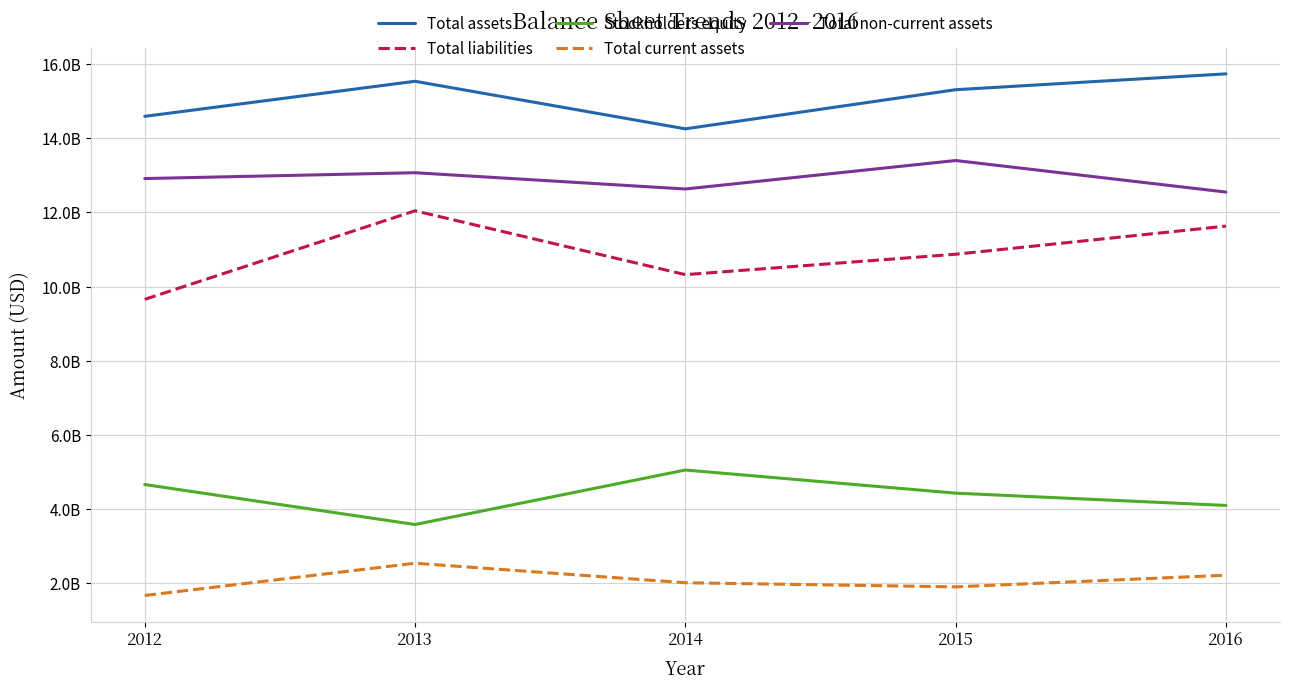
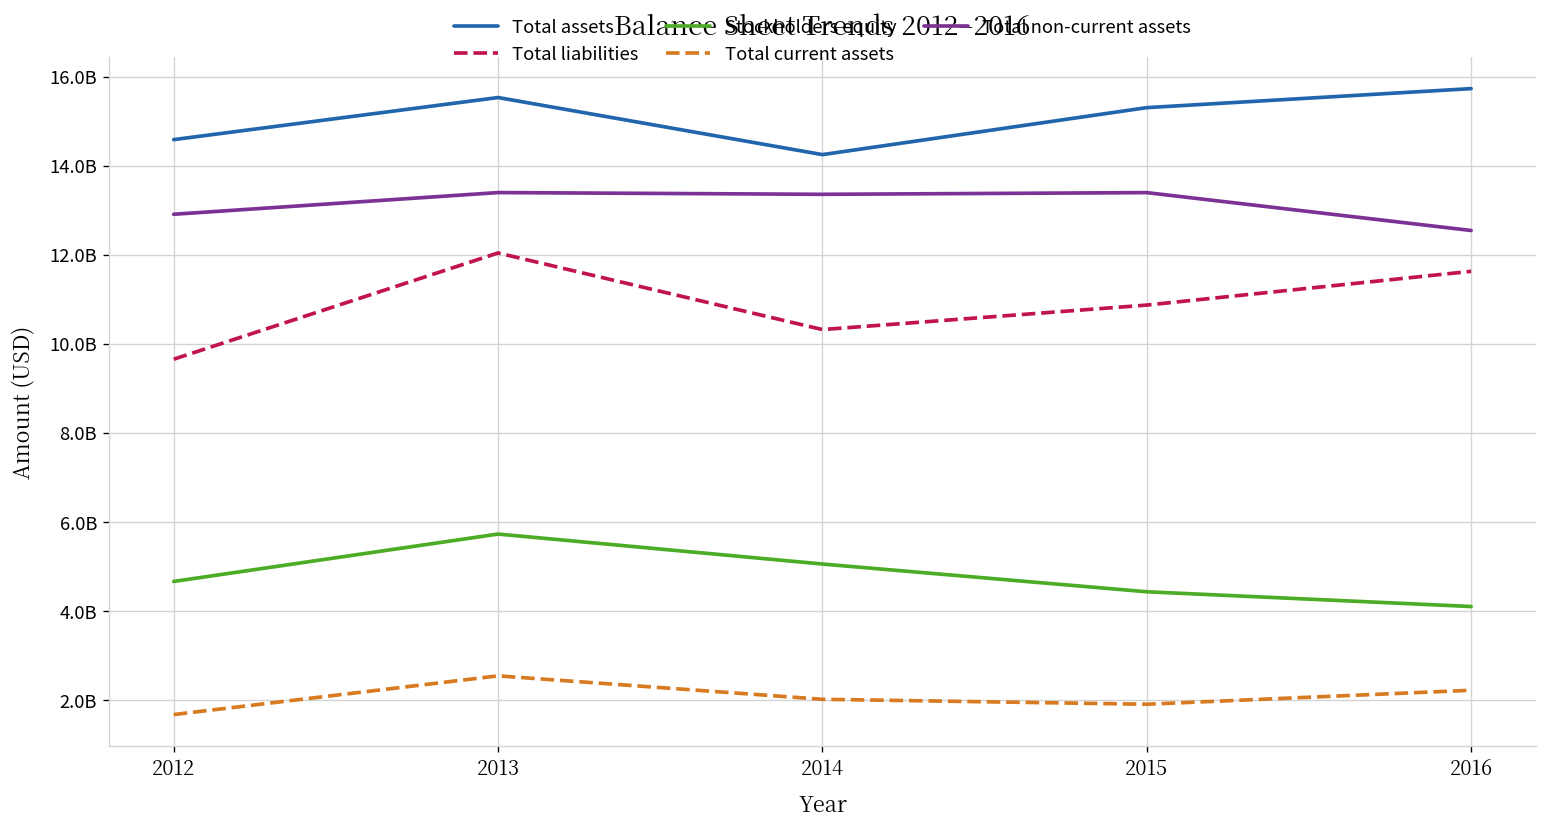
  {
    "Total assets": {
      "2012": 14600000000,
      "2013": 15500000000,
      "2014": 14200000000,
      "2015": 15300000000,
      "2016": 15700000000
    },
    "Total liabilities": {
      "2012": 9700000000,
      "2013": 12000000000,
      "2014": 10300000000,
      "2015": 10900000000,
      "2016": 11600000000
    },
    "Stockholders equity": {
      "2012": 4700000000,
-     "2013": 3600000000,
+     "2013": 5700000000,
      "2014": 5100000000,
      "2015": 4400000000,
      "2016": 4100000000
    },
    "Total current assets": {
      "2012": 1700000000,
      "2013": 2500000000,
      "2014": 2000000000,
      "2015": 1900000000,
      "2016": 2200000000
    },
    "Total non-current assets": {
      "2012": 12900000000,
-     "2013": 13100000000,
-     "2014": 12600000000,
+     "2013": 13400000000,
+     "2014": 13400000000,
      "2015": 13400000000,
      "2016": 12500000000
    }
  }
